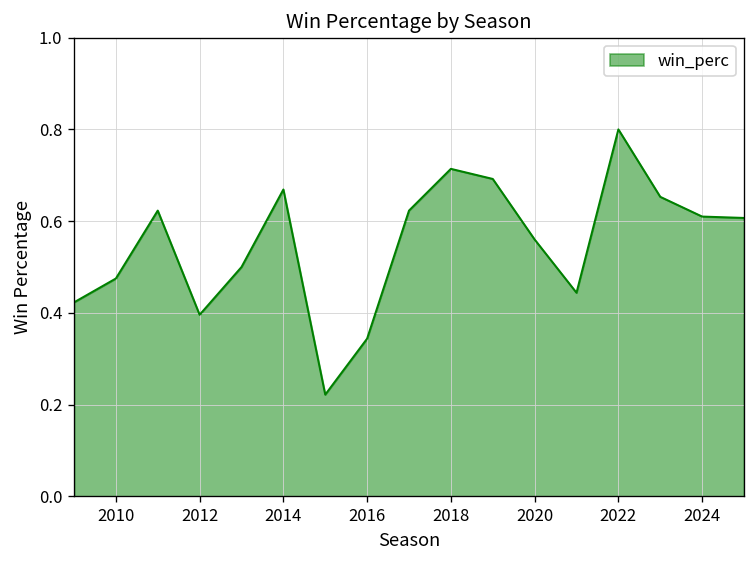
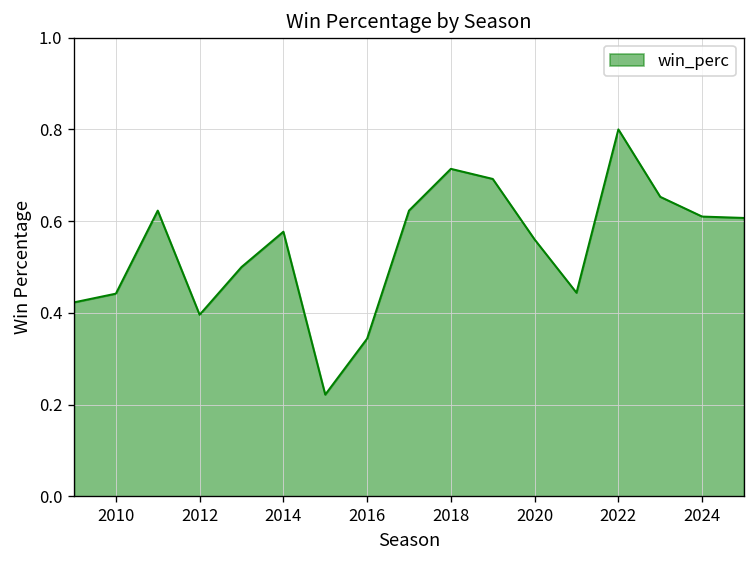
  {
-   "2010": 0.48,
+   "2010": 0.44,
    "2012": 0.40,
-   "2014": 0.67,
+   "2014": 0.58,
    "2016": 0.34,
    "2018": 0.71,
    "2020": 0.56,
    "2022": 0.80,
    "2024": 0.61
  }
